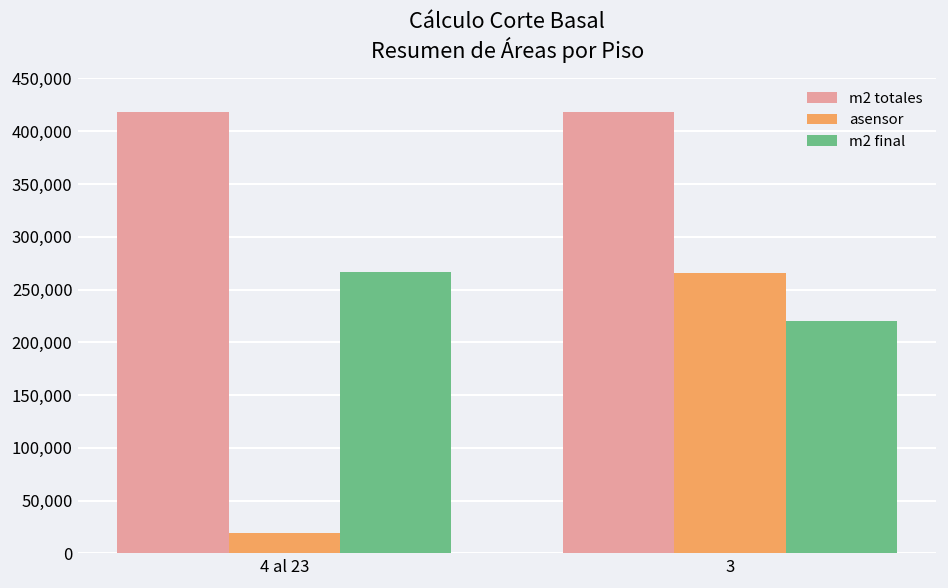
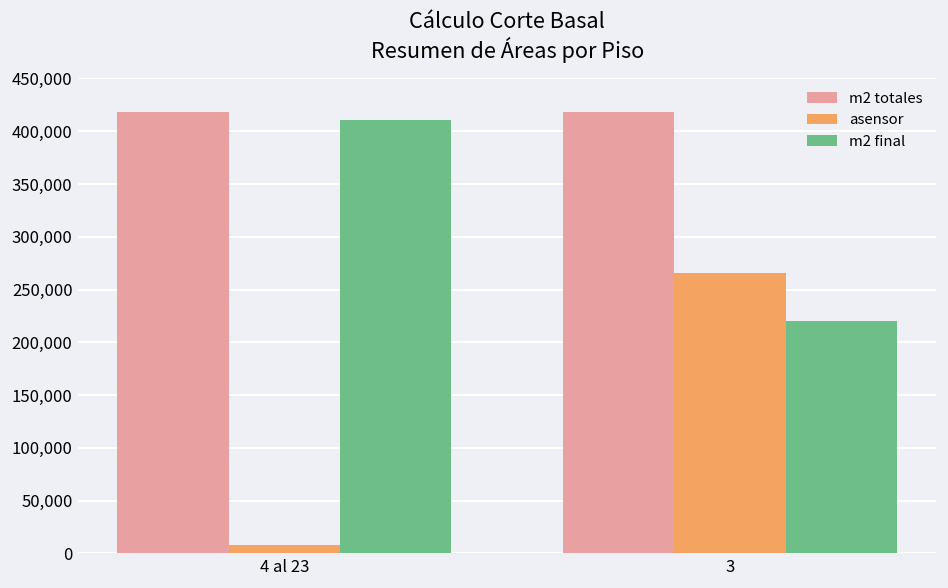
  {
    "m2 totales": {
      "4 al 23": "420,000",
      "3": "420,000"
    },
    "asensor": {
-     "4 al 23": "20,000",
+     "4 al 23": "10,000",
      "3": "270,000"
    },
    "m2 final": {
-     "4 al 23": "270,000",
+     "4 al 23": "410,000",
      "3": "220,000"
    }
  }
